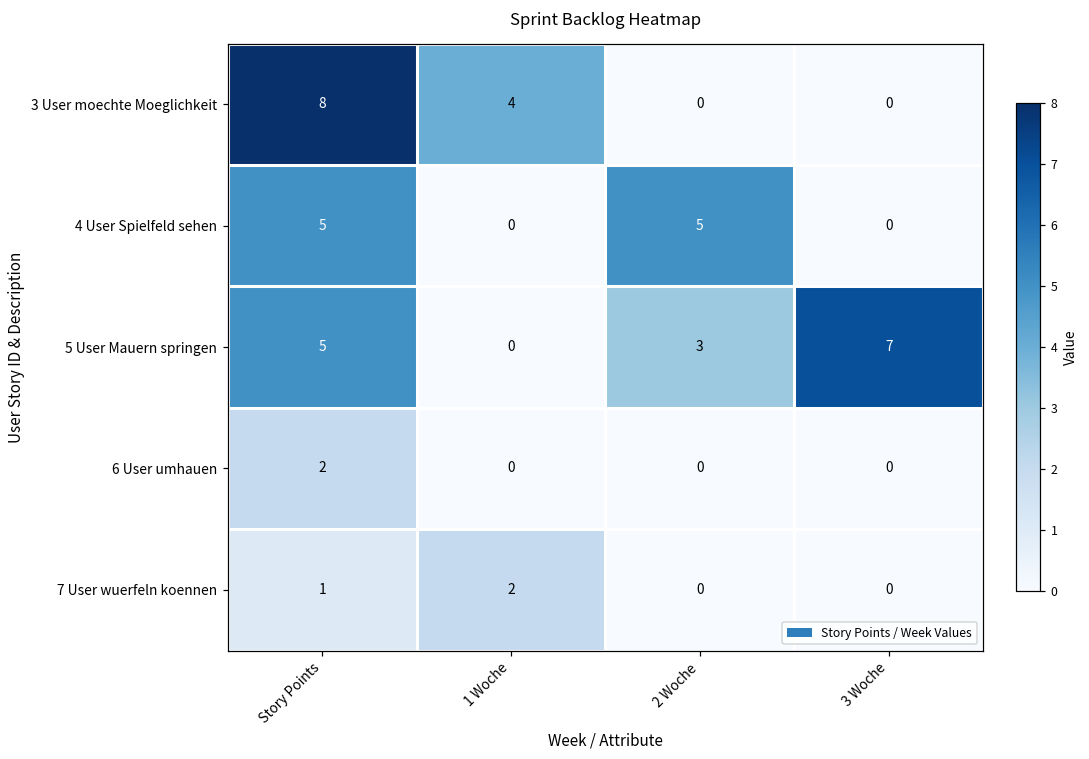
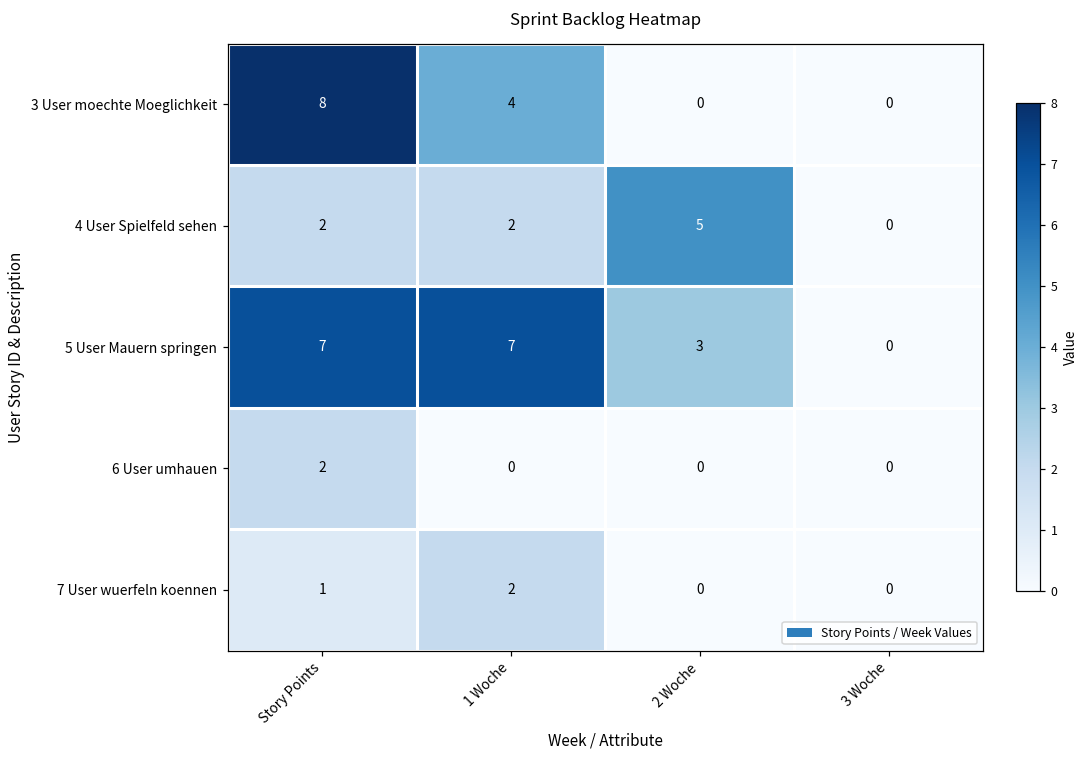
  {
    "3 User moechte Moeglichkeit": {
      "Story Points": 8,
      "1 Woche": 4,
      "2 Woche": 0,
      "3 Woche": 0
    },
    "4 User Spielfeld sehen": {
-     "Story Points": 5,
-     "1 Woche": 0,
+     "Story Points": 2,
+     "1 Woche": 2,
      "2 Woche": 5,
      "3 Woche": 0
    },
    "5 User Mauern springen": {
-     "Story Points": 5,
-     "1 Woche": 0,
+     "Story Points": 7,
+     "1 Woche": 7,
      "2 Woche": 3,
-     "3 Woche": 7
+     "3 Woche": 0
    },
    "6 User umhauen": {
      "Story Points": 2,
      "1 Woche": 0,
      "2 Woche": 0,
      "3 Woche": 0
    },
    "7 User wuerfeln koennen": {
      "Story Points": 1,
      "1 Woche": 2,
      "2 Woche": 0,
      "3 Woche": 0
    }
  }
